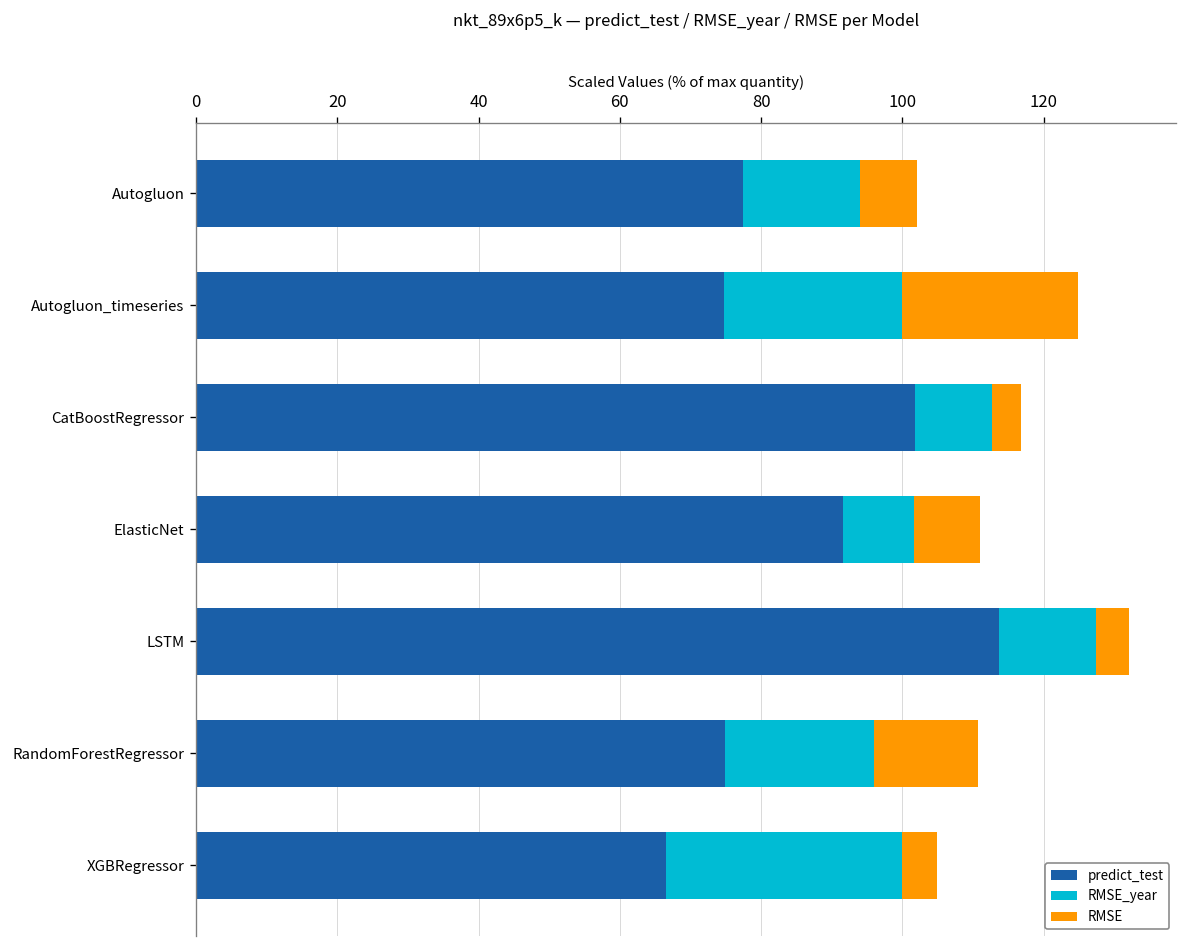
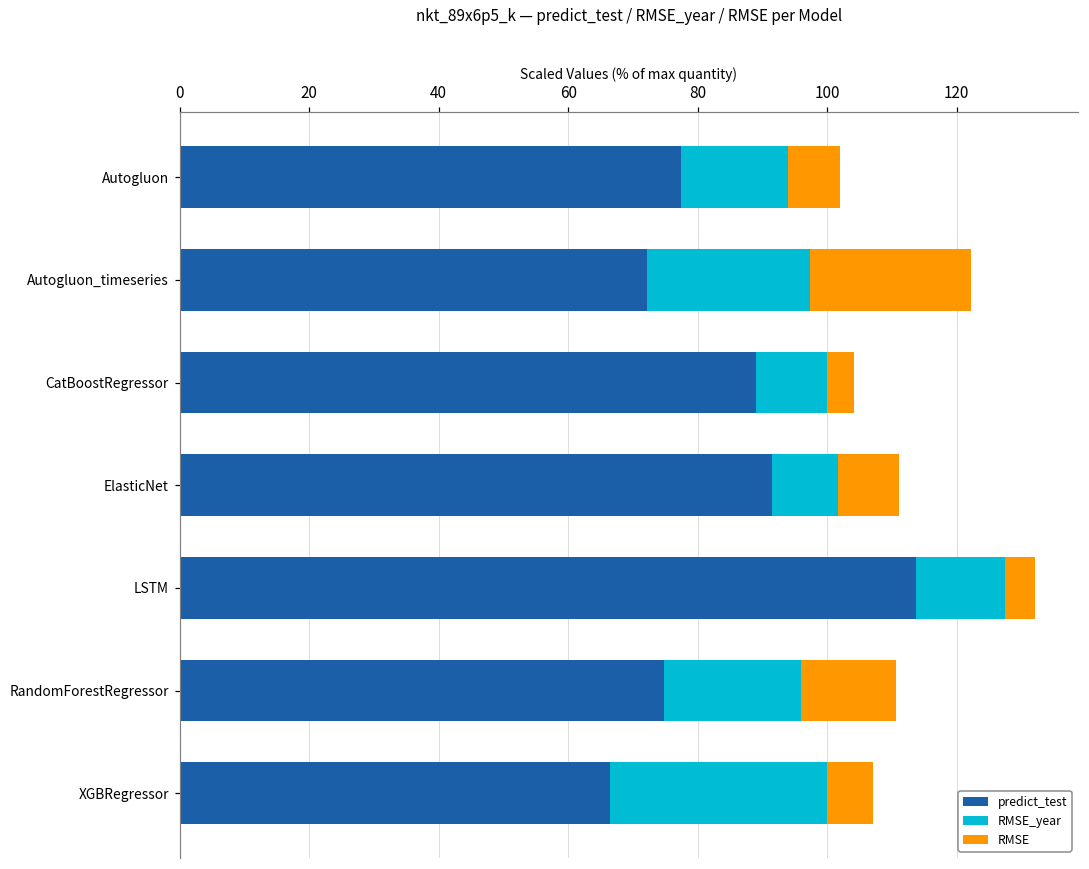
  {
    "predict_test": {
      "Autogluon": 77,
-     "Autogluon_timeseries": 75,
-     "CatBoostRegressor": 102,
+     "Autogluon_timeseries": 72,
+     "CatBoostRegressor": 89,
      "ElasticNet": 92,
      "LSTM": 114,
      "RandomForestRegressor": 75,
      "XGBRegressor": 66
    },
    "RMSE_year": {
      "Autogluon": 17,
      "Autogluon_timeseries": 25,
      "CatBoostRegressor": 11,
      "ElasticNet": 10,
      "LSTM": 14,
      "RandomForestRegressor": 21,
      "XGBRegressor": 34
    },
    "RMSE": {
      "Autogluon": 8,
      "Autogluon_timeseries": 25,
      "CatBoostRegressor": 4,
      "ElasticNet": 9,
      "LSTM": 5,
      "RandomForestRegressor": 15,
-     "XGBRegressor": 5
+     "XGBRegressor": 7
    }
  }
